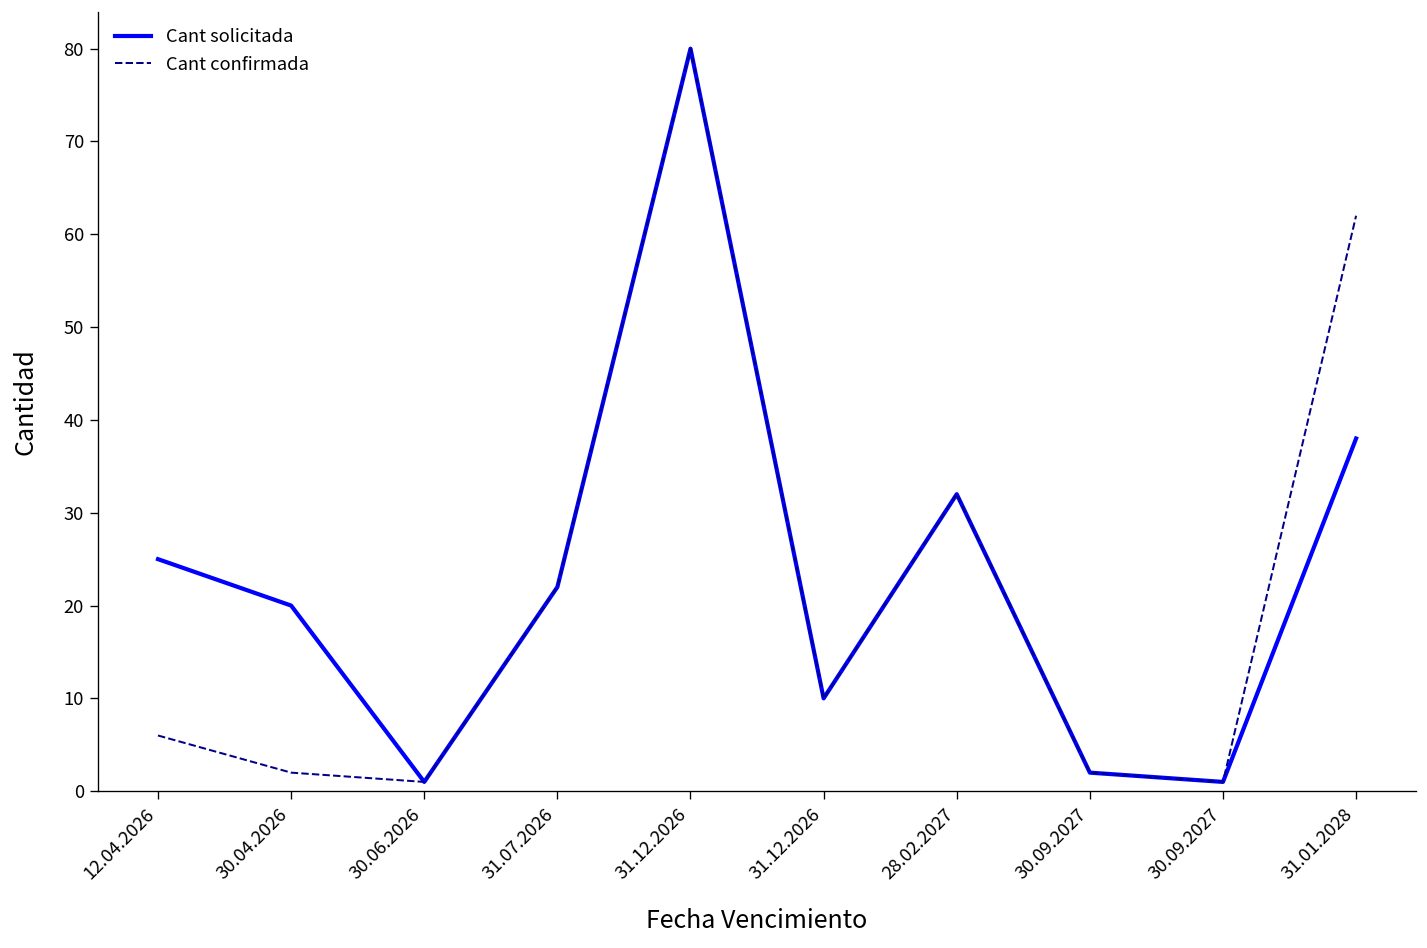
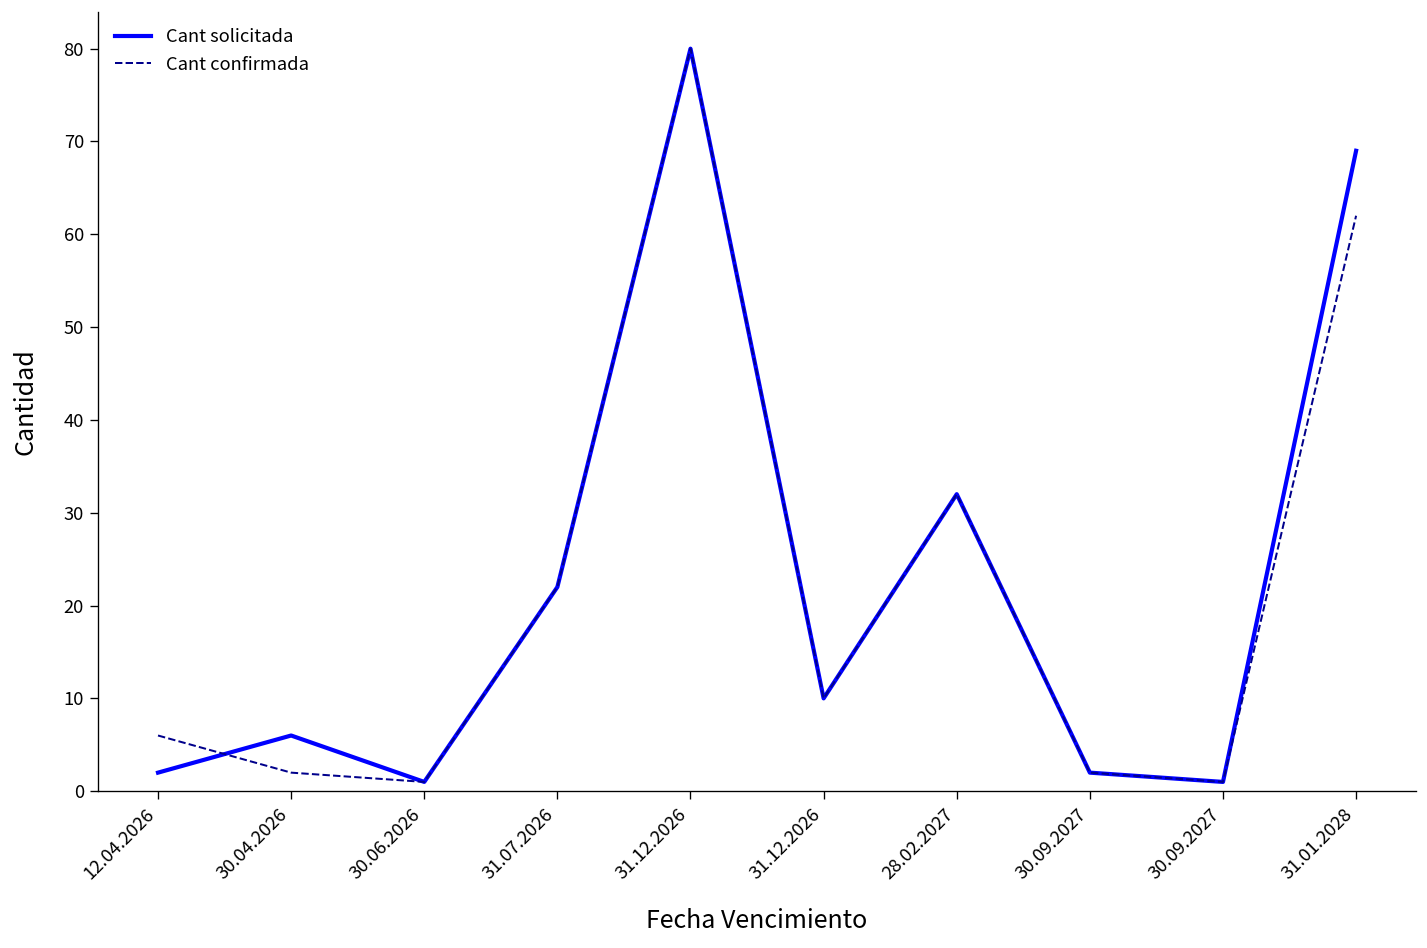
  {
    "Cant solicitada": {
-     "12.04.2026": 25,
-     "30.04.2026": 20,
-     "31.01.2028": 38
+     "12.04.2026": 2,
+     "30.04.2026": 6,
+     "31.01.2028": 69
    },
    "Cant confirmada": {
      "12.04.2026": 6,
      "30.04.2026": 2,
      "31.01.2028": 62
    }
  }
